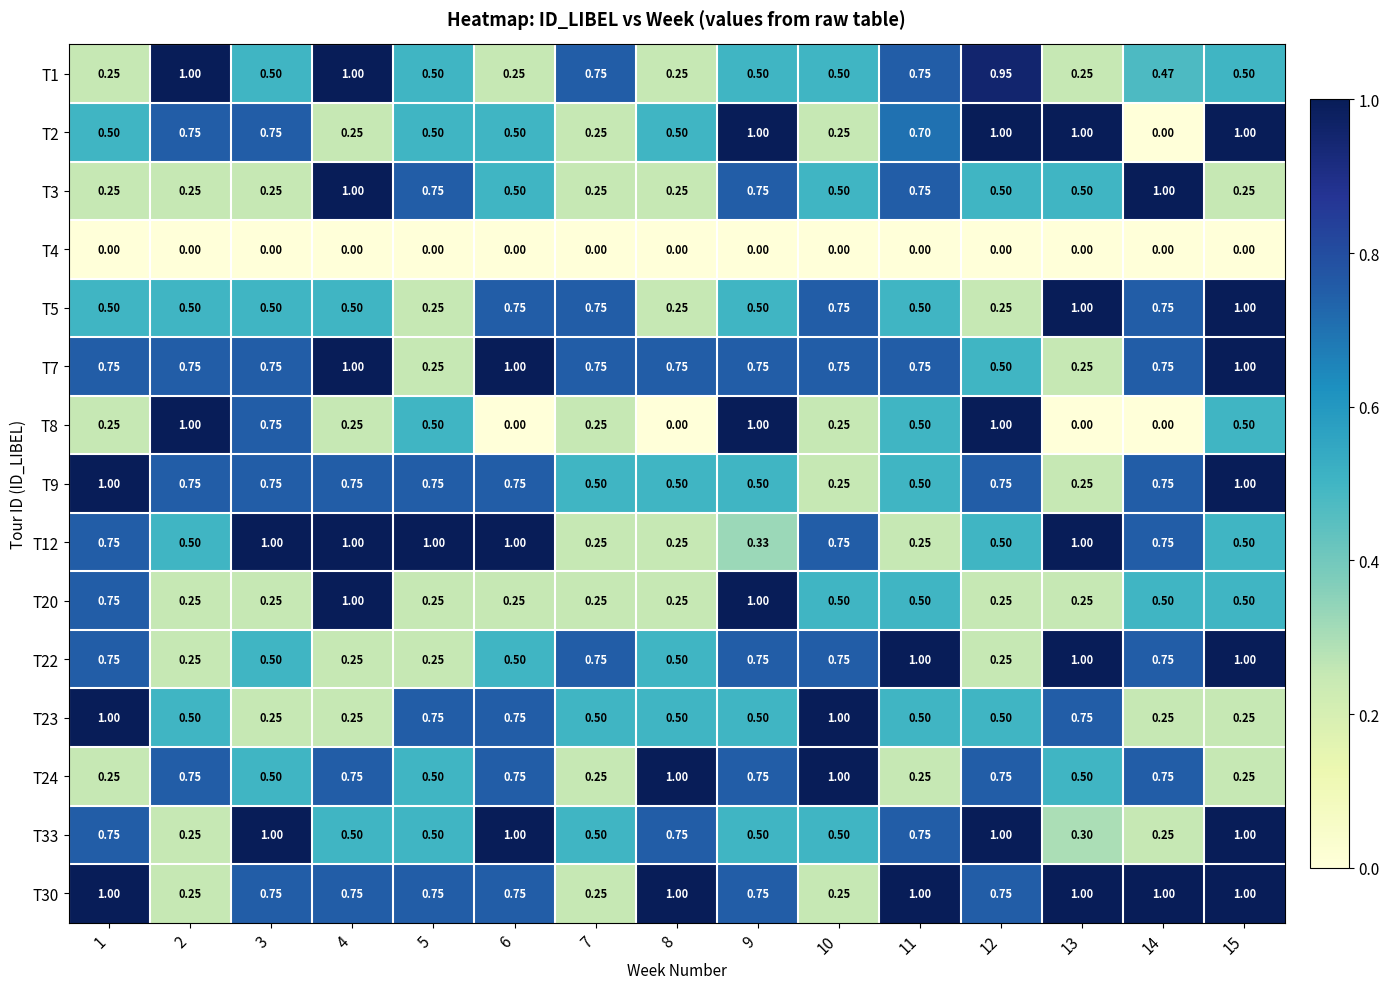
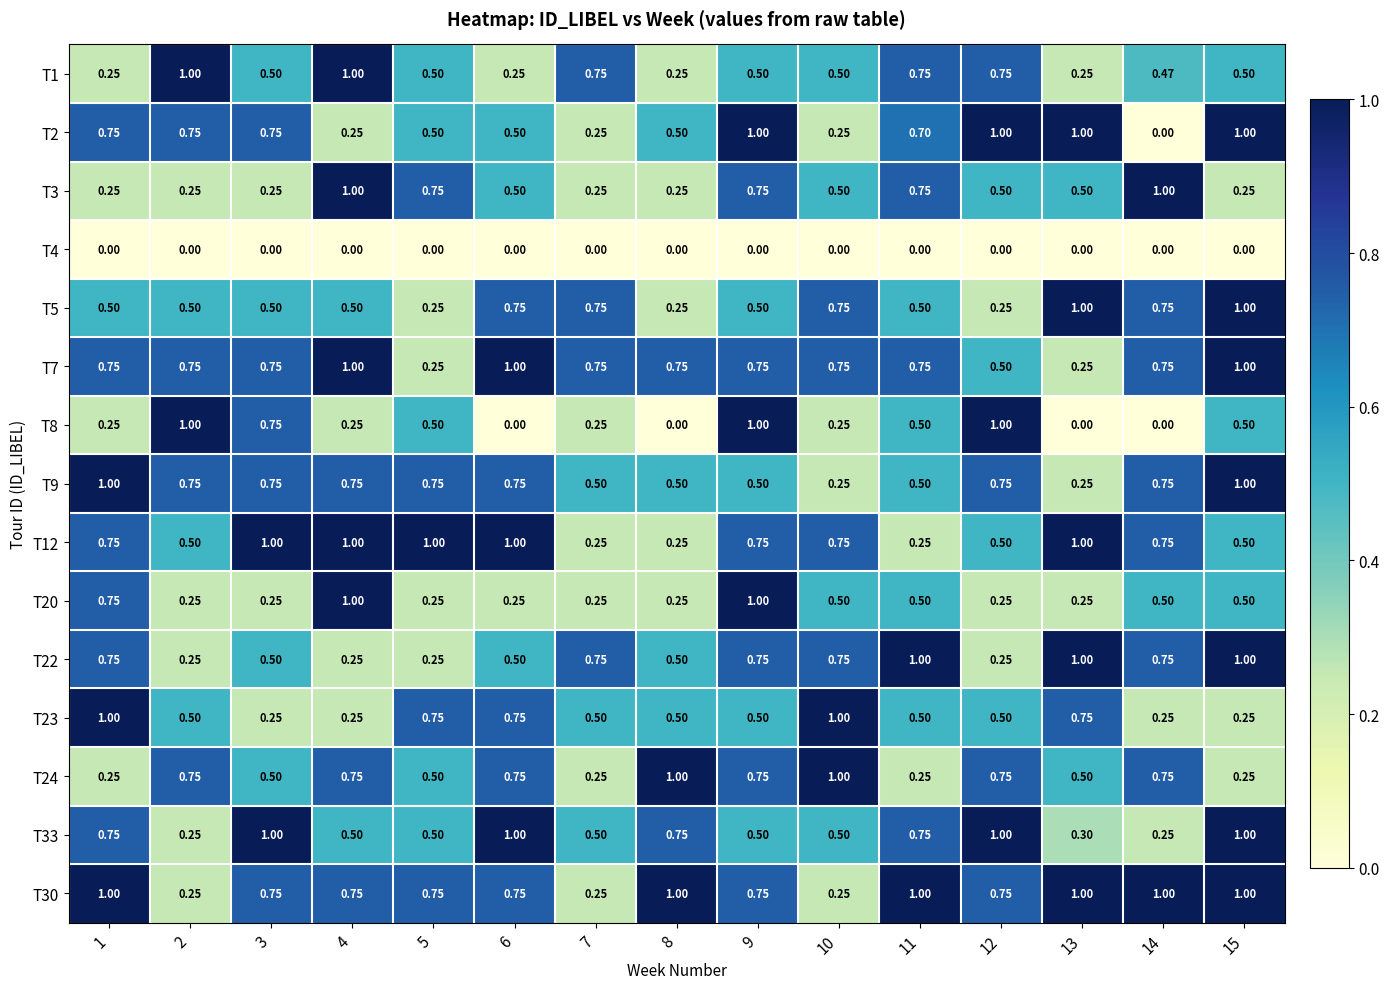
  {
    "T1": {
      "1": 0.25,
      "2": 1.00,
      "3": 0.50,
      "4": 1.00,
      "5": 0.50,
      "6": 0.25,
      "7": 0.75,
      "8": 0.25,
      "9": 0.50,
      "10": 0.50,
      "11": 0.75,
-     "12": 0.95,
+     "12": 0.75,
      "13": 0.25,
      "14": 0.47,
      "15": 0.50
    },
    "T2": {
-     "1": 0.50,
+     "1": 0.75,
      "2": 0.75,
      "3": 0.75,
      "4": 0.25,
      "5": 0.50,
      "6": 0.50,
      "7": 0.25,
      "8": 0.50,
      "9": 1.00,
      "10": 0.25,
      "11": 0.70,
      "12": 1.00,
      "13": 1.00,
      "14": 0.00,
      "15": 1.00
    },
    "T12": {
      "1": 0.75,
      "2": 0.50,
      "3": 1.00,
      "4": 1.00,
      "5": 1.00,
      "6": 1.00,
      "7": 0.25,
      "8": 0.25,
-     "9": 0.33,
+     "9": 0.75,
      "10": 0.75,
      "11": 0.25,
      "12": 0.50,
      "13": 1.00,
      "14": 0.75,
      "15": 0.50
    }
  }
